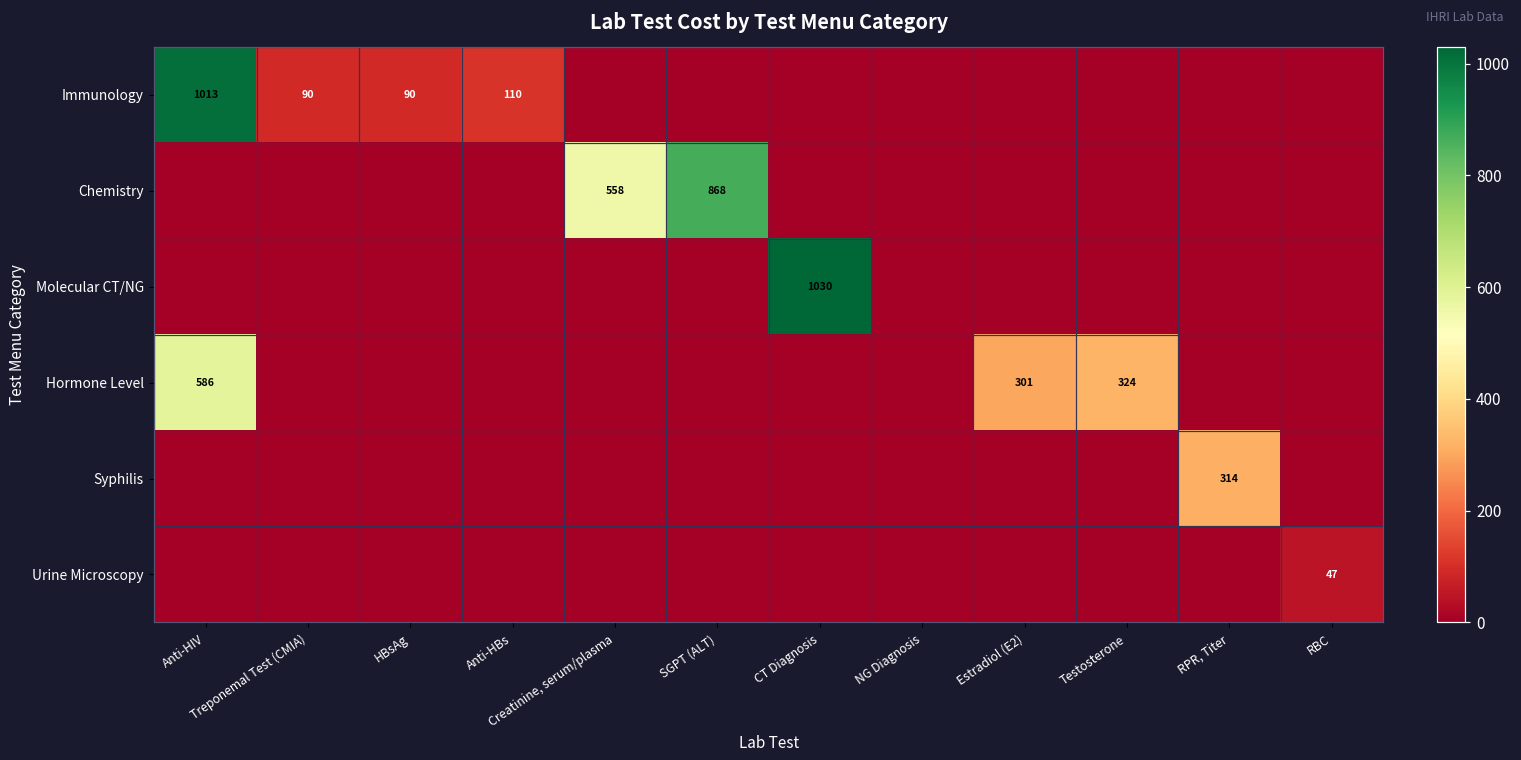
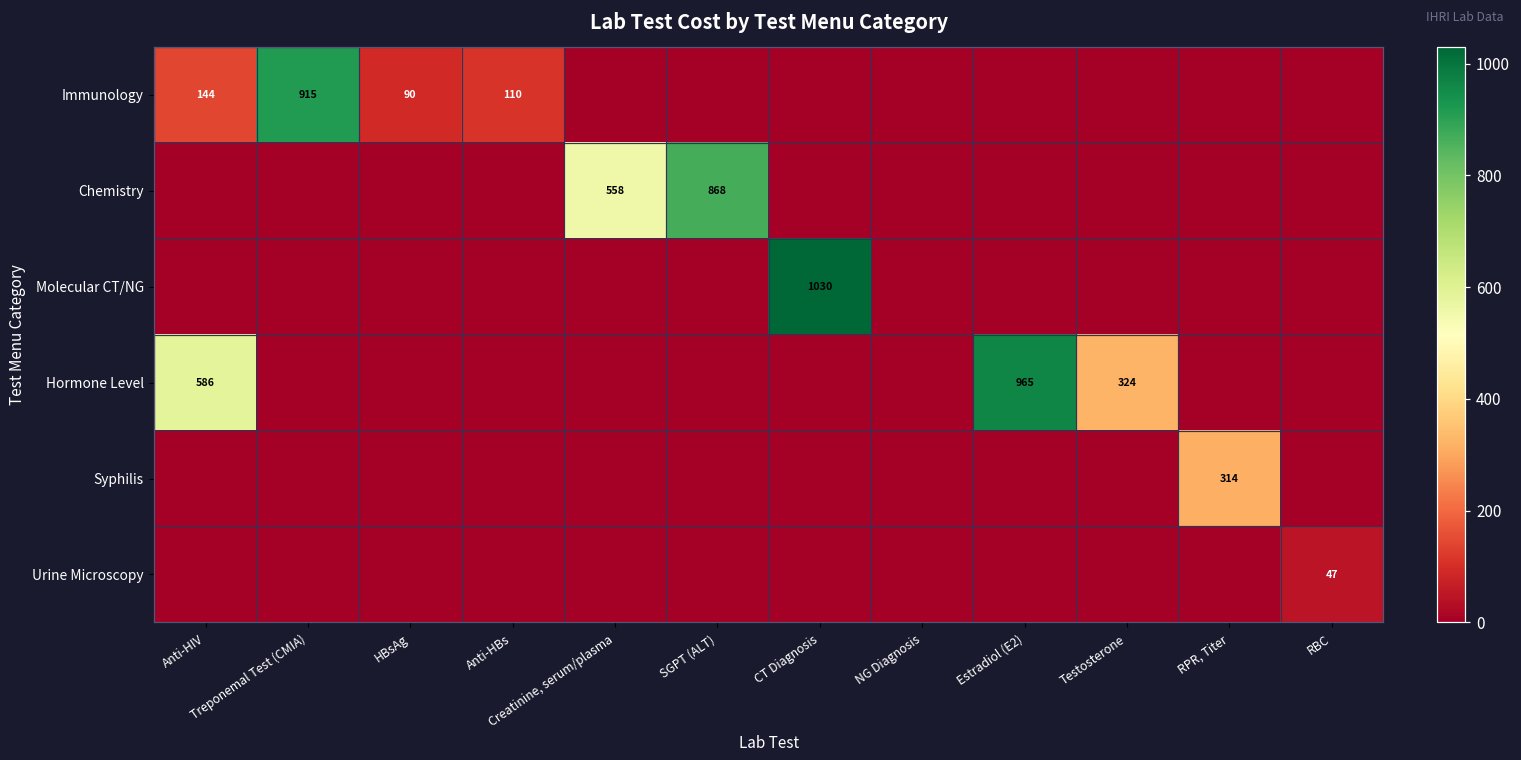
  {
    "Immunology": {
-     "Anti-HIV": 1013,
-     "Treponemal Test (CMIA)": 90,
+     "Anti-HIV": 144,
+     "Treponemal Test (CMIA)": 915,
      "HBsAg": 90,
      "Anti-HBs": 110
    },
    "Chemistry": {
      "Creatinine, serum/plasma": 558,
      "SGPT (ALT)": 868
    },
    "Molecular CT/NG": {
      "CT Diagnosis": 1030
    },
    "Hormone Level": {
      "Anti-HIV": 586,
-     "Estradiol (E2)": 301,
+     "Estradiol (E2)": 965,
      "Testosterone": 324
    },
    "Syphilis": {
      "RPR, Titer": 314
    },
    "Urine Microscopy": {
      "RBC": 47
    }
  }
